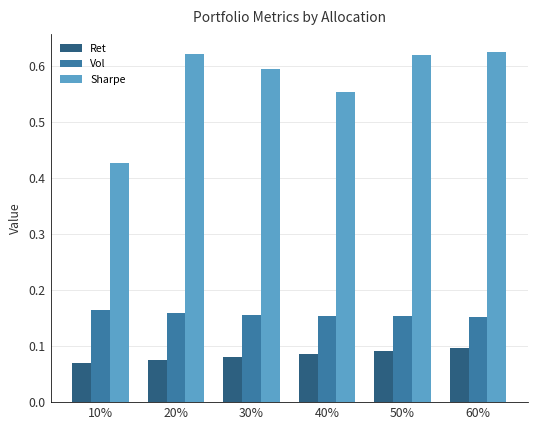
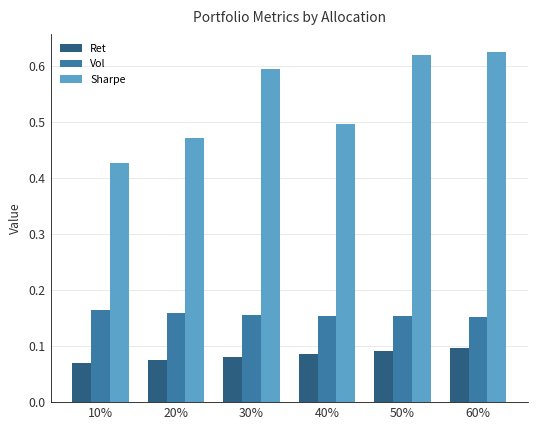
  {
    "Sharpe": {
      "10%": 0.43,
-     "20%": 0.62,
+     "20%": 0.47,
      "30%": 0.60,
-     "40%": 0.55,
+     "40%": 0.50,
      "50%": 0.62,
      "60%": 0.63
    }
  }
